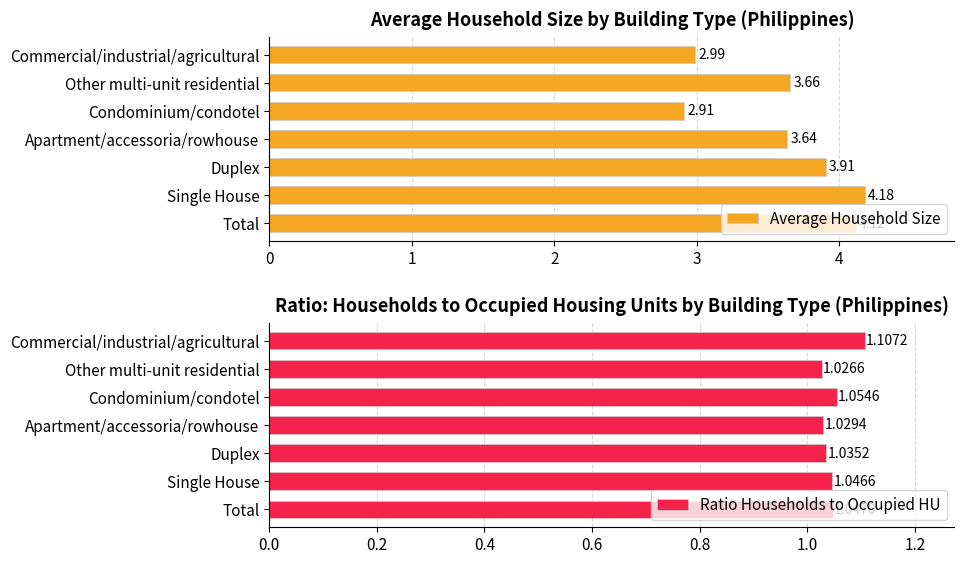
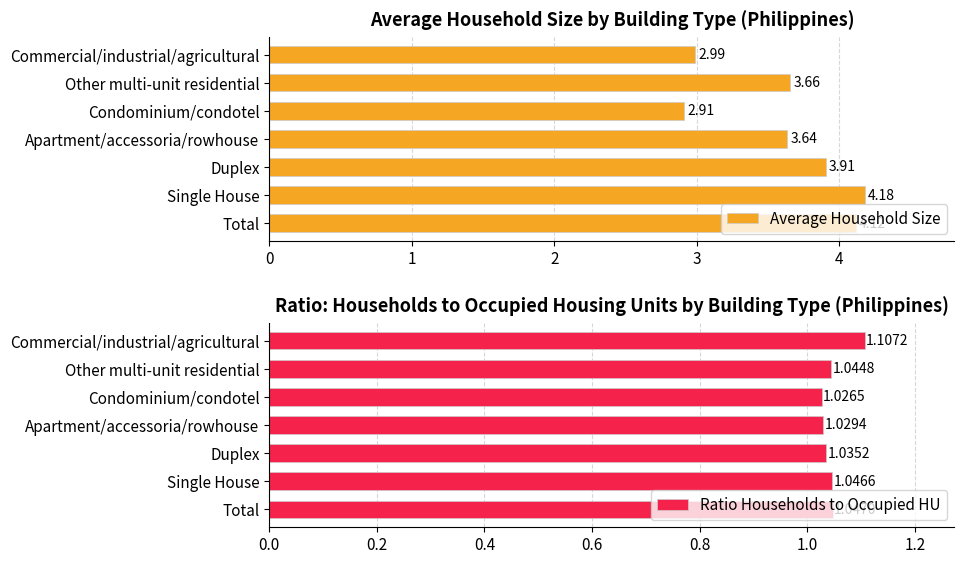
  {
    "Average Household Size by Building Type (Philippines)": {
      "Commercial/industrial/agricultural": 2.99,
      "Other multi-unit residential": 3.66,
      "Condominium/condotel": 2.91,
      "Apartment/accessoria/rowhouse": 3.64,
      "Duplex": 3.91,
      "Single House": 4.18
    },
    "Ratio: Households to Occupied Housing Units by Building Type (Philippines)": {
      "Commercial/industrial/agricultural": 1.1072,
-     "Other multi-unit residential": 1.0266,
-     "Condominium/condotel": 1.0546,
+     "Other multi-unit residential": 1.0448,
+     "Condominium/condotel": 1.0265,
      "Apartment/accessoria/rowhouse": 1.0294,
      "Duplex": 1.0352,
      "Single House": 1.0466
    }
  }
